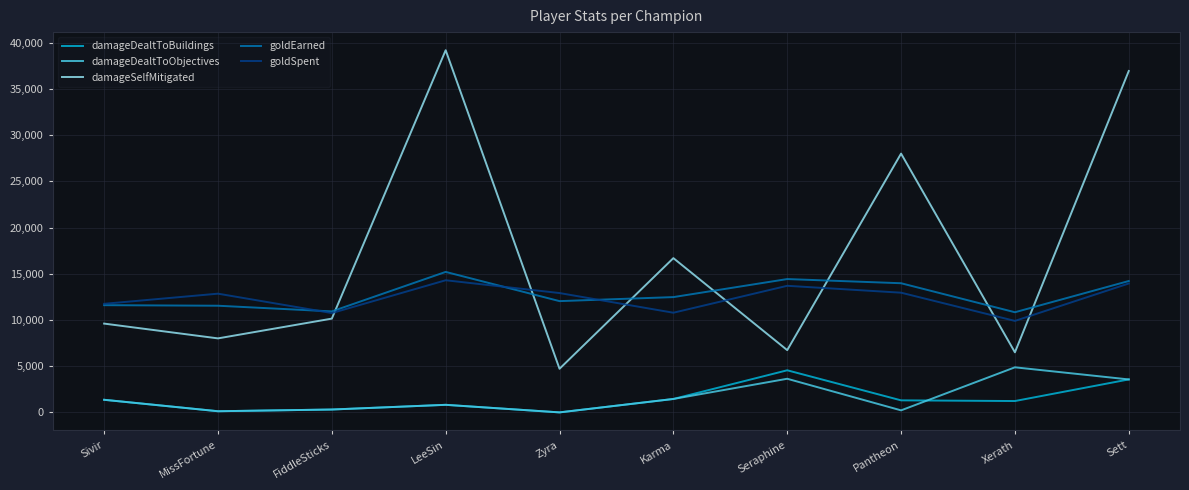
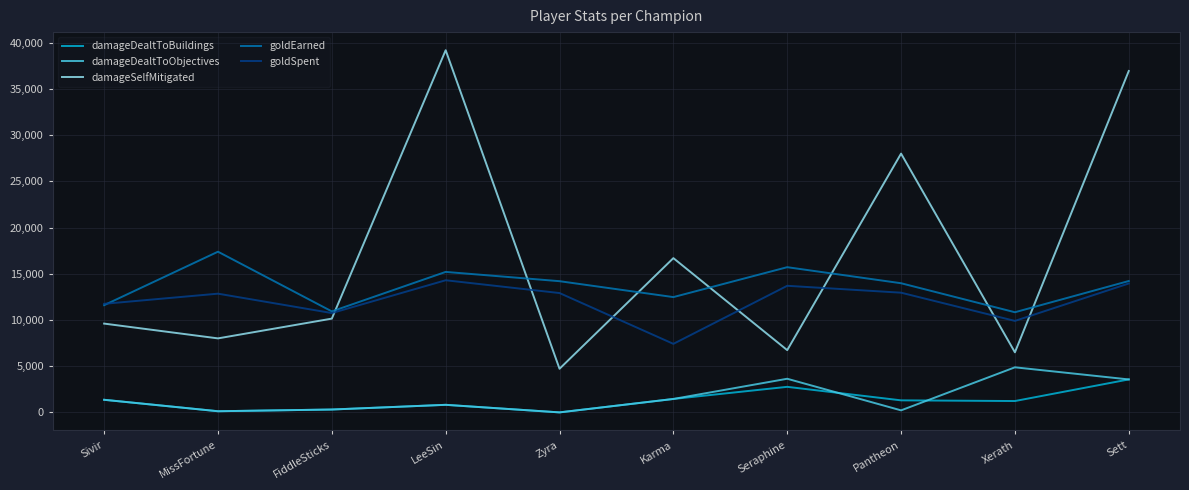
  {
    "damageDealtToBuildings": {
-     "Seraphine": "5,000",
+     "Seraphine": "3,000",
      "Pantheon": "1,000",
      "Xerath": "1,000"
    },
    "damageDealtToObjectives": {
      "Seraphine": "4,000",
      "Pantheon": "0",
      "Xerath": "5,000"
    },
    "damageSelfMitigated": {
      "Sivir": "10,000",
      "MissFortune": "8,000",
      "FiddleSticks": "10,000",
      "LeeSin": "39,000",
      "Zyra": "5,000",
      "Karma": "17,000",
      "Seraphine": "7,000",
      "Pantheon": "28,000",
      "Xerath": "7,000",
      "Sett": "37,000"
    },
    "goldEarned": {
-     "MissFortune": "12,000",
+     "MissFortune": "17,000",
      "LeeSin": "15,000",
-     "Zyra": "12,000",
+     "Zyra": "14,000",
      "Karma": "12,000",
-     "Seraphine": "14,000",
+     "Seraphine": "16,000",
      "Pantheon": "14,000",
      "Xerath": "11,000"
    },
    "goldSpent": {
      "MissFortune": "13,000",
      "LeeSin": "14,000",
      "Zyra": "13,000",
-     "Karma": "11,000",
+     "Karma": "7,000",
      "Seraphine": "14,000",
      "Pantheon": "13,000",
      "Xerath": "10,000"
    }
  }
